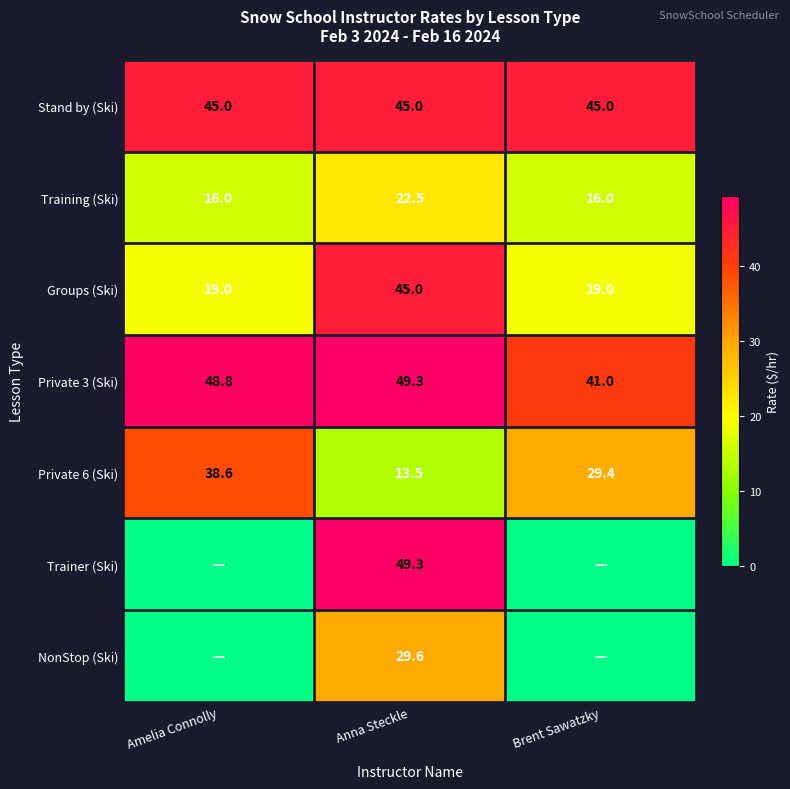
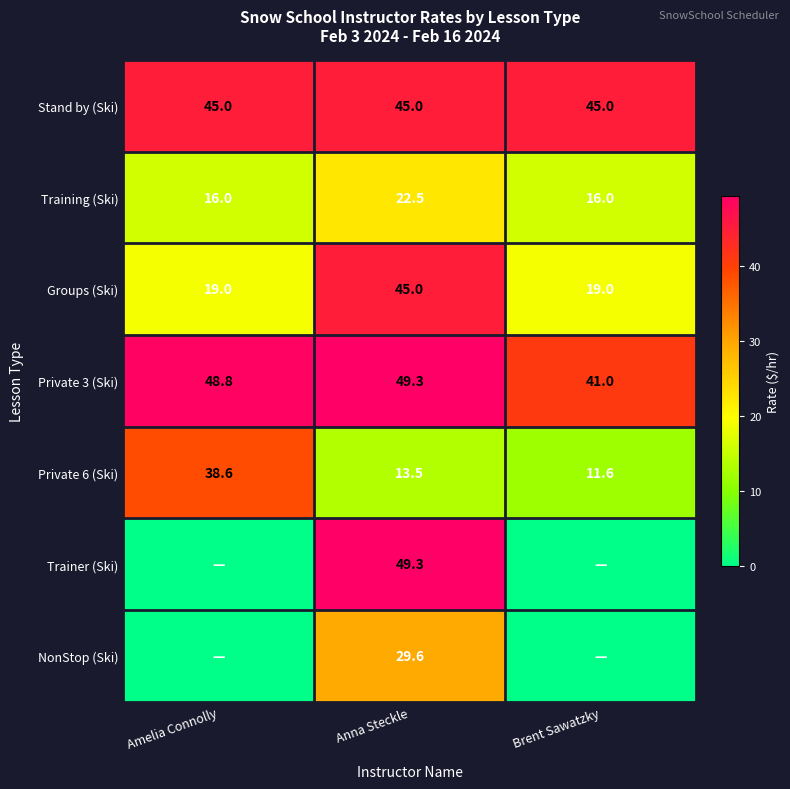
  {
    "Stand by (Ski)": {
      "Amelia Connolly": 45.0,
      "Anna Steckle": 45.0,
      "Brent Sawatzky": 45.0
    },
    "Training (Ski)": {
      "Amelia Connolly": 16.0,
      "Anna Steckle": 22.5,
      "Brent Sawatzky": 16.0
    },
    "Groups (Ski)": {
      "Amelia Connolly": 19.0,
      "Anna Steckle": 45.0,
      "Brent Sawatzky": 19.0
    },
    "Private 3 (Ski)": {
      "Amelia Connolly": 48.8,
      "Anna Steckle": 49.3,
      "Brent Sawatzky": 41.0
    },
    "Private 6 (Ski)": {
      "Amelia Connolly": 38.6,
      "Anna Steckle": 13.5,
-     "Brent Sawatzky": 29.4
+     "Brent Sawatzky": 11.6
    },
    "Trainer (Ski)": {
      "Anna Steckle": 49.3
    },
    "NonStop (Ski)": {
      "Anna Steckle": 29.6
    }
  }
